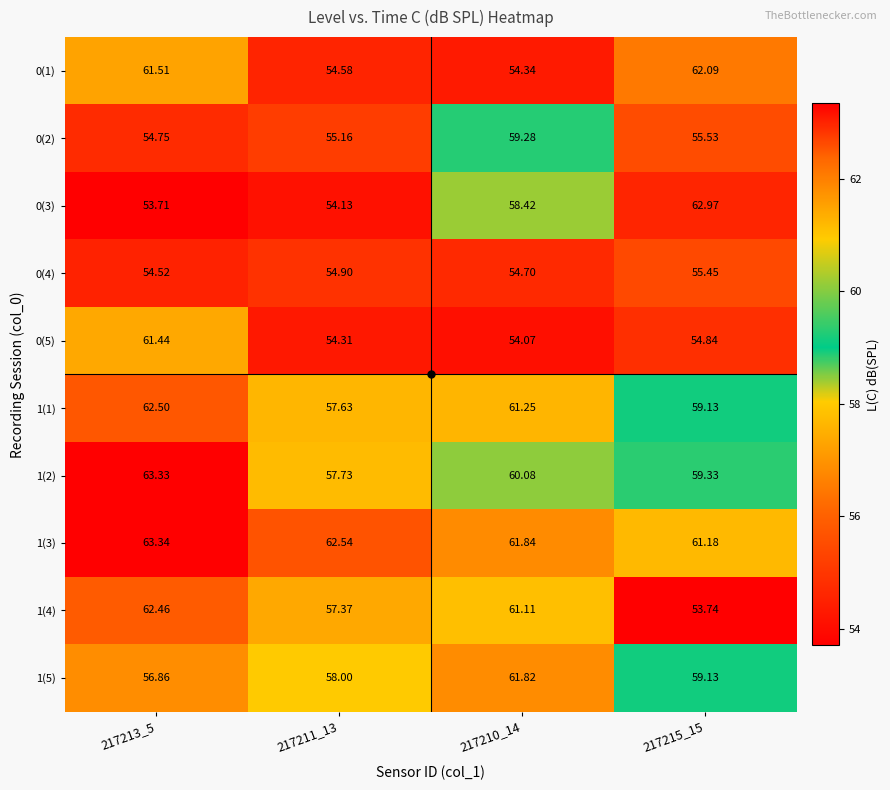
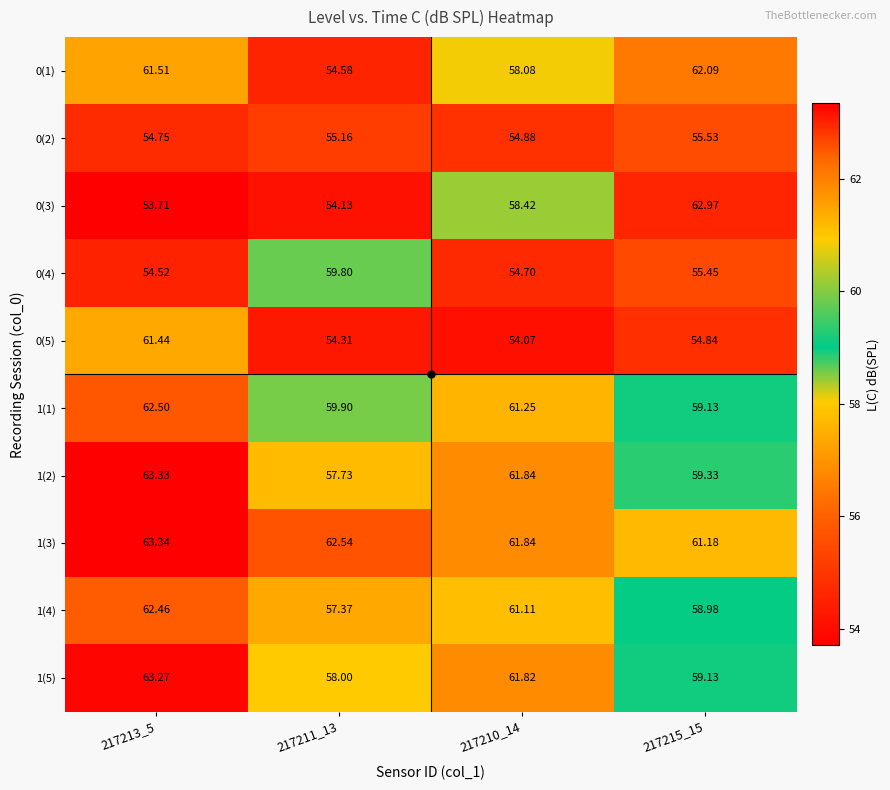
  {
    "0(1)": {
      "217213_5": 61.51,
      "217211_13": 54.58,
-     "217210_14": 54.34,
+     "217210_14": 58.08,
      "217215_15": 62.09
    },
    "0(2)": {
      "217213_5": 54.75,
      "217211_13": 55.16,
-     "217210_14": 59.28,
+     "217210_14": 54.88,
      "217215_15": 55.53
    },
    "0(3)": {
      "217213_5": 53.71,
      "217211_13": 54.13,
      "217210_14": 58.42,
      "217215_15": 62.97
    },
    "0(4)": {
      "217213_5": 54.52,
-     "217211_13": 54.90,
+     "217211_13": 59.80,
      "217210_14": 54.70,
      "217215_15": 55.45
    },
    "0(5)": {
      "217213_5": 61.44,
      "217211_13": 54.31,
      "217210_14": 54.07,
      "217215_15": 54.84
    },
    "1(1)": {
      "217213_5": 62.50,
-     "217211_13": 57.63,
+     "217211_13": 59.90,
      "217210_14": 61.25,
      "217215_15": 59.13
    },
    "1(2)": {
      "217213_5": 63.33,
      "217211_13": 57.73,
-     "217210_14": 60.08,
+     "217210_14": 61.84,
      "217215_15": 59.33
    },
    "1(3)": {
      "217213_5": 63.34,
      "217211_13": 62.54,
      "217210_14": 61.84,
      "217215_15": 61.18
    },
    "1(4)": {
      "217213_5": 62.46,
      "217211_13": 57.37,
      "217210_14": 61.11,
-     "217215_15": 53.74
+     "217215_15": 58.98
    },
    "1(5)": {
-     "217213_5": 56.86,
+     "217213_5": 63.27,
      "217211_13": 58.00,
      "217210_14": 61.82,
      "217215_15": 59.13
    }
  }
